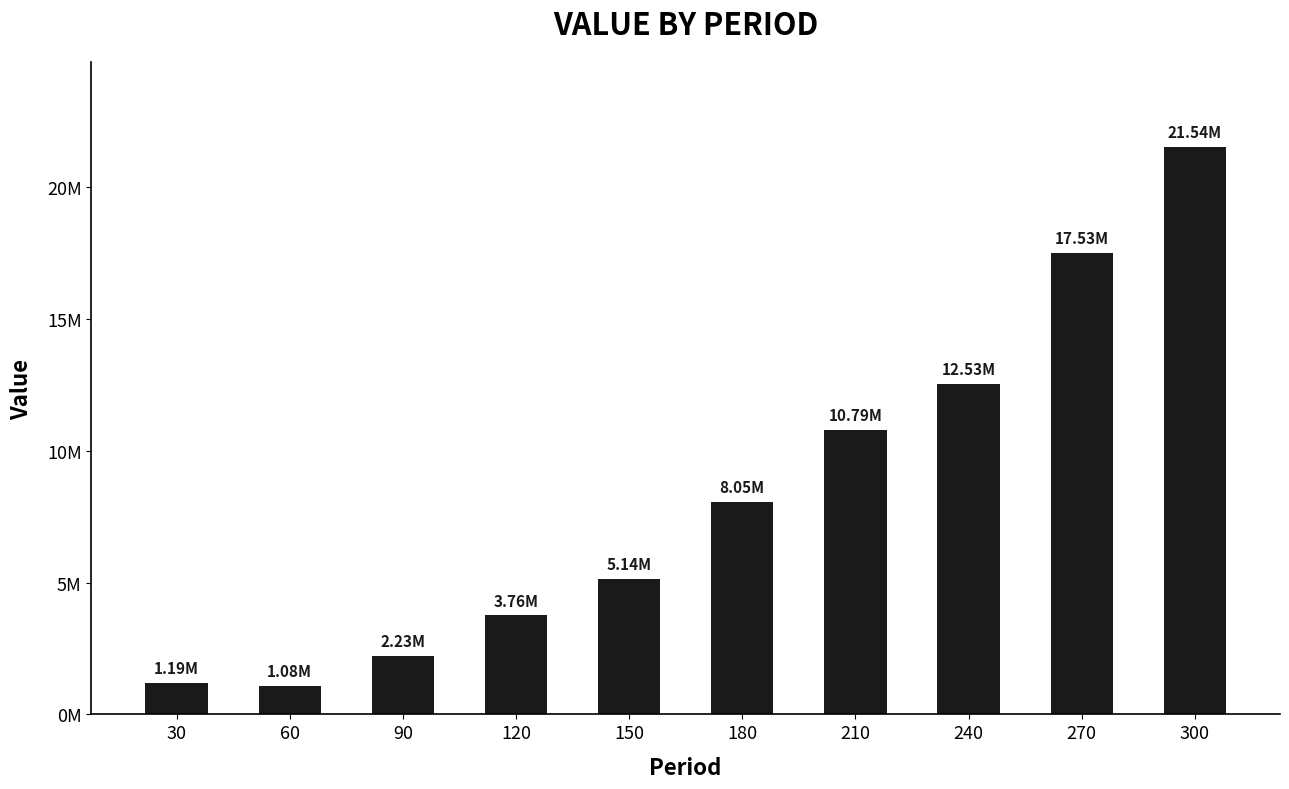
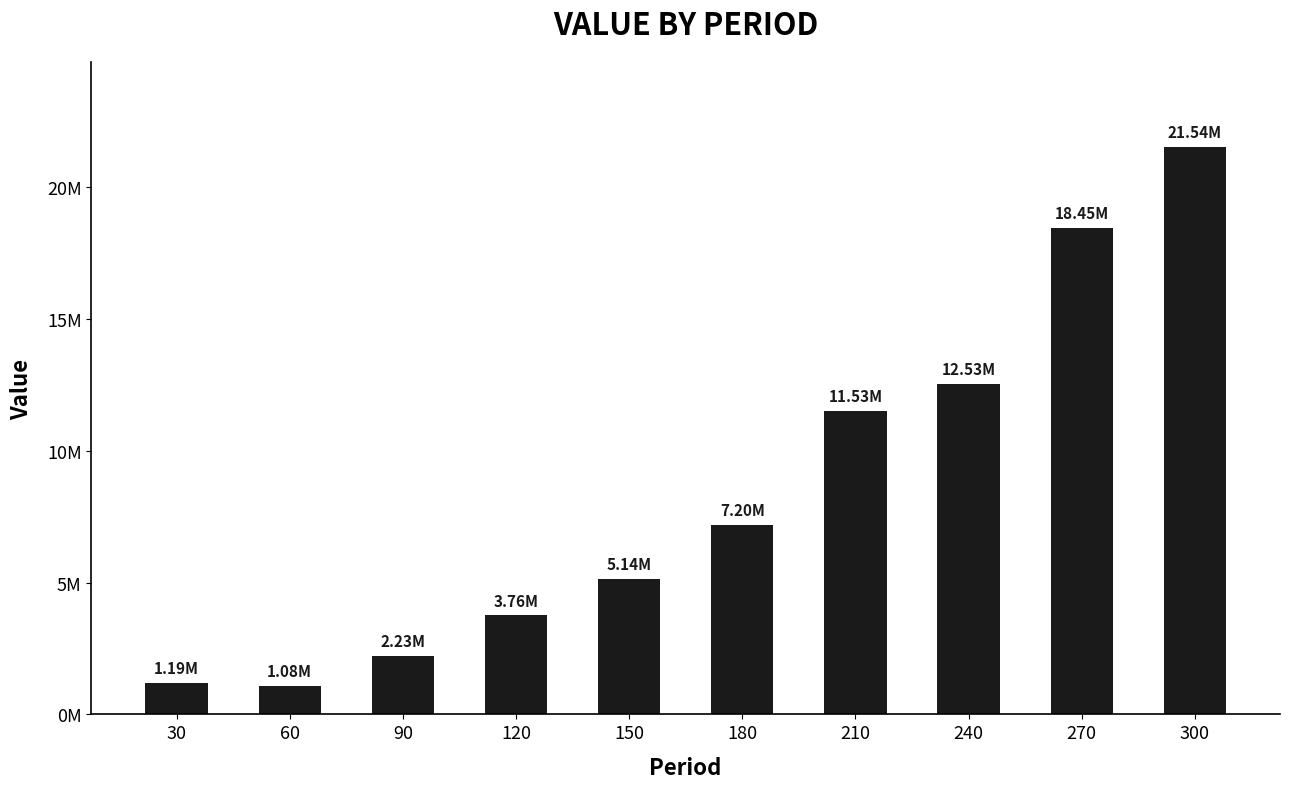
  {
    "30": "1.19M",
    "60": "1.08M",
    "90": "2.23M",
    "120": "3.76M",
    "150": "5.14M",
-   "180": "8.05M",
-   "210": "10.79M",
+   "180": "7.20M",
+   "210": "11.53M",
    "240": "12.53M",
-   "270": "17.53M",
+   "270": "18.45M",
    "300": "21.54M"
  }
